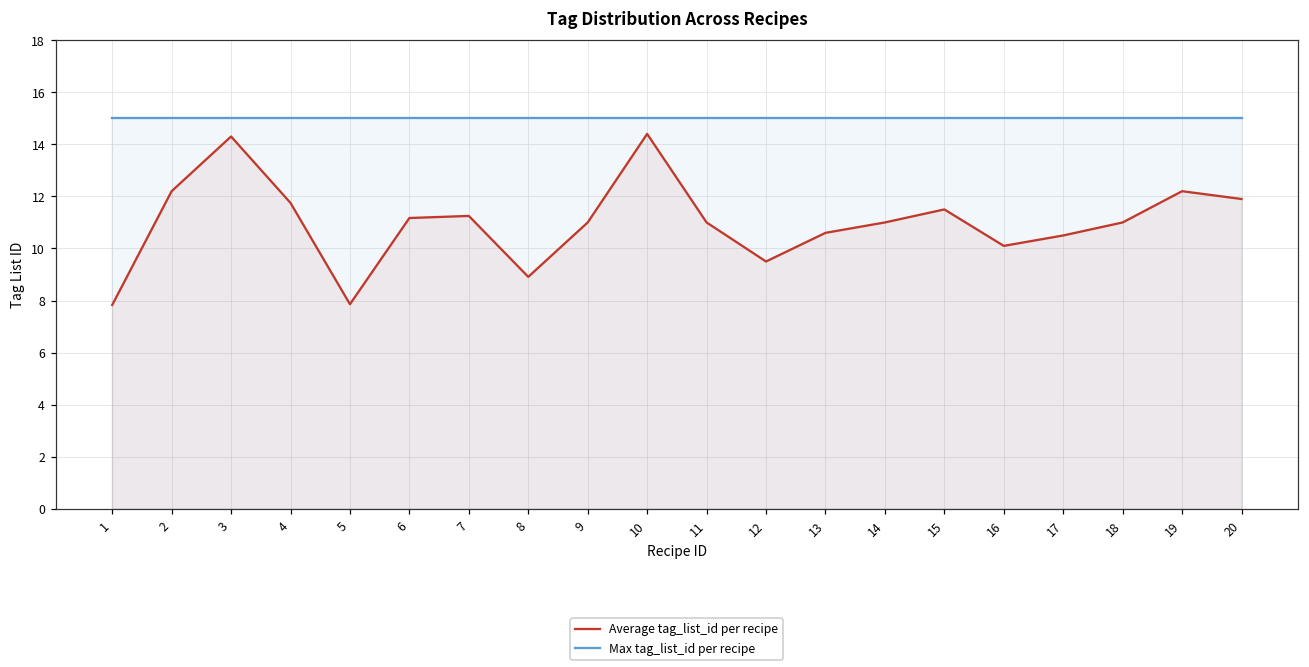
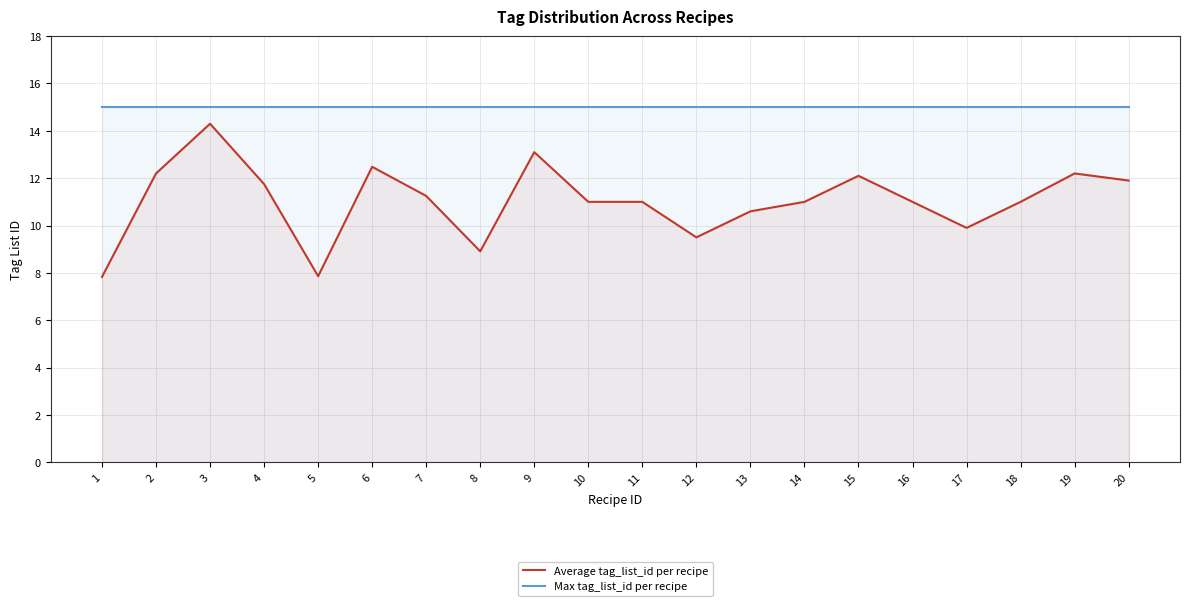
  {
    "Average tag_list_id per recipe": {
      "1": 7.8,
      "2": 12.2,
      "3": 14.3,
      "4": 11.8,
      "5": 7.9,
-     "6": 11.2,
+     "6": 12.5,
      "7": 11.3,
      "8": 8.9,
-     "9": 11.0,
-     "10": 14.4,
+     "9": 13.1,
+     "10": 11.0,
      "11": 11.0,
      "12": 9.5,
      "13": 10.6,
      "14": 11.0,
-     "15": 11.5,
-     "16": 10.1,
-     "17": 10.5,
+     "15": 12.1,
+     "16": 11.0,
+     "17": 9.9,
      "18": 11.0,
      "19": 12.2,
      "20": 11.9
    },
    "Max tag_list_id per recipe": {
      "1": 15.0,
      "2": 15.0,
      "3": 15.0,
      "4": 15.0,
      "5": 15.0,
      "6": 15.0,
      "7": 15.0,
      "8": 15.0,
      "9": 15.0,
      "10": 15.0,
      "11": 15.0,
      "12": 15.0,
      "13": 15.0,
      "14": 15.0,
      "15": 15.0,
      "16": 15.0,
      "17": 15.0,
      "18": 15.0,
      "19": 15.0,
      "20": 15.0
    }
  }
